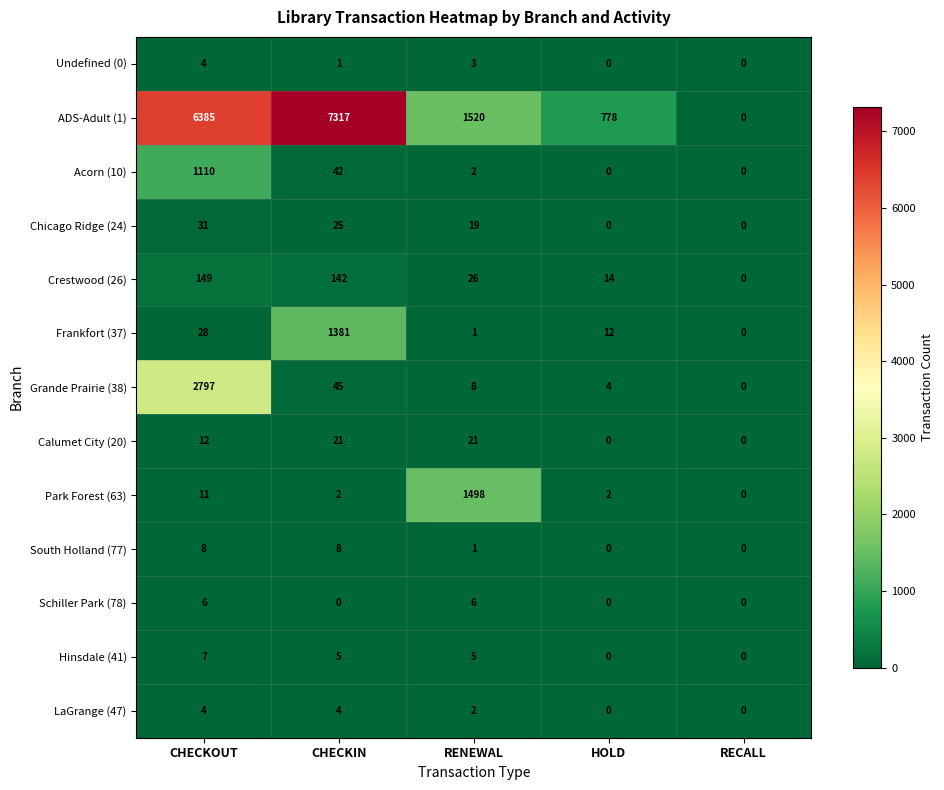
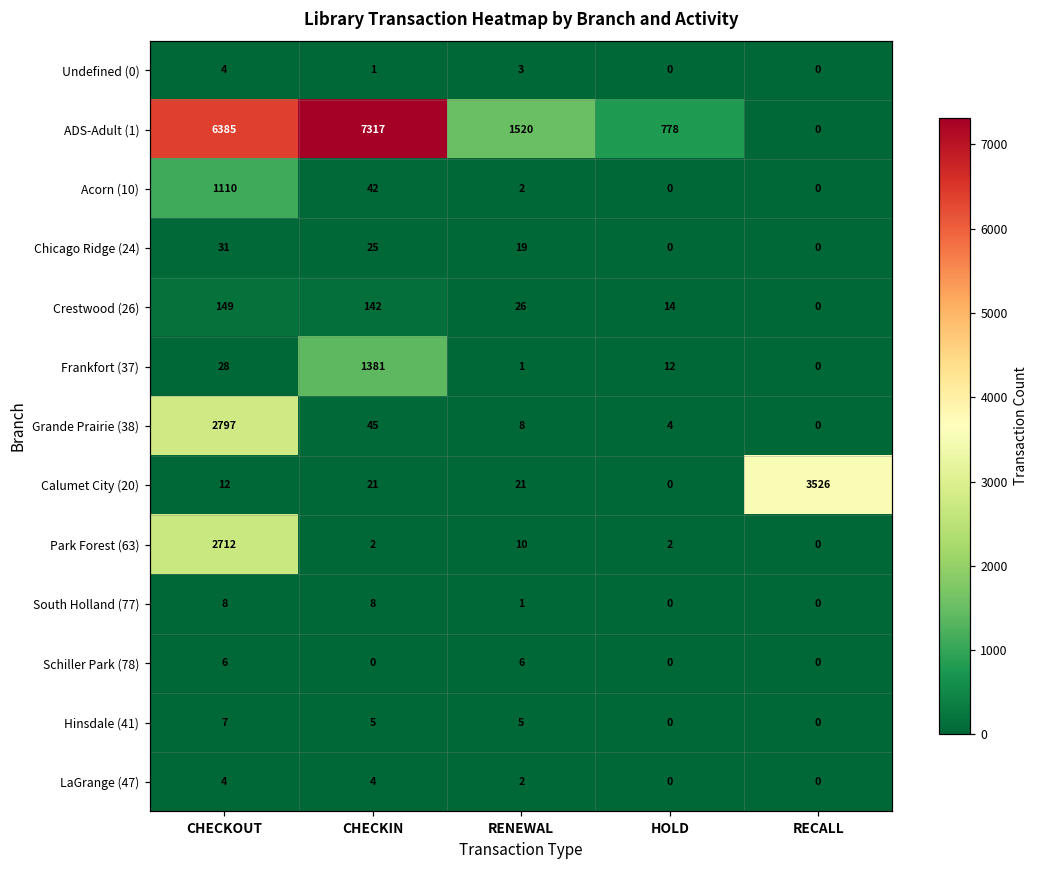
  {
    "Undefined (0)": {
      "CHECKOUT": 4,
      "CHECKIN": 1,
      "RENEWAL": 3,
      "HOLD": 0,
      "RECALL": 0
    },
    "ADS-Adult (1)": {
      "CHECKOUT": 6385,
      "CHECKIN": 7317,
      "RENEWAL": 1520,
      "HOLD": 778,
      "RECALL": 0
    },
    "Acorn (10)": {
      "CHECKOUT": 1110,
      "CHECKIN": 42,
      "RENEWAL": 2,
      "HOLD": 0,
      "RECALL": 0
    },
    "Chicago Ridge (24)": {
      "CHECKOUT": 31,
      "CHECKIN": 25,
      "RENEWAL": 19,
      "HOLD": 0,
      "RECALL": 0
    },
    "Crestwood (26)": {
      "CHECKOUT": 149,
      "CHECKIN": 142,
      "RENEWAL": 26,
      "HOLD": 14,
      "RECALL": 0
    },
    "Frankfort (37)": {
      "CHECKOUT": 28,
      "CHECKIN": 1381,
      "RENEWAL": 1,
      "HOLD": 12,
      "RECALL": 0
    },
    "Grande Prairie (38)": {
      "CHECKOUT": 2797,
      "CHECKIN": 45,
      "RENEWAL": 8,
      "HOLD": 4,
      "RECALL": 0
    },
    "Calumet City (20)": {
      "CHECKOUT": 12,
      "CHECKIN": 21,
      "RENEWAL": 21,
      "HOLD": 0,
-     "RECALL": 0
+     "RECALL": 3526
    },
    "Park Forest (63)": {
-     "CHECKOUT": 11,
+     "CHECKOUT": 2712,
      "CHECKIN": 2,
-     "RENEWAL": 1498,
+     "RENEWAL": 10,
      "HOLD": 2,
      "RECALL": 0
    },
    "South Holland (77)": {
      "CHECKOUT": 8,
      "CHECKIN": 8,
      "RENEWAL": 1,
      "HOLD": 0,
      "RECALL": 0
    },
    "Schiller Park (78)": {
      "CHECKOUT": 6,
      "CHECKIN": 0,
      "RENEWAL": 6,
      "HOLD": 0,
      "RECALL": 0
    },
    "Hinsdale (41)": {
      "CHECKOUT": 7,
      "CHECKIN": 5,
      "RENEWAL": 5,
      "HOLD": 0,
      "RECALL": 0
    },
    "LaGrange (47)": {
      "CHECKOUT": 4,
      "CHECKIN": 4,
      "RENEWAL": 2,
      "HOLD": 0,
      "RECALL": 0
    }
  }
